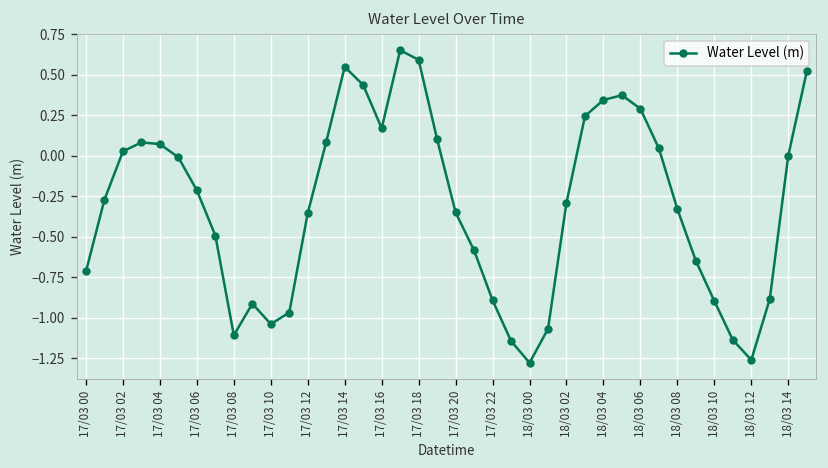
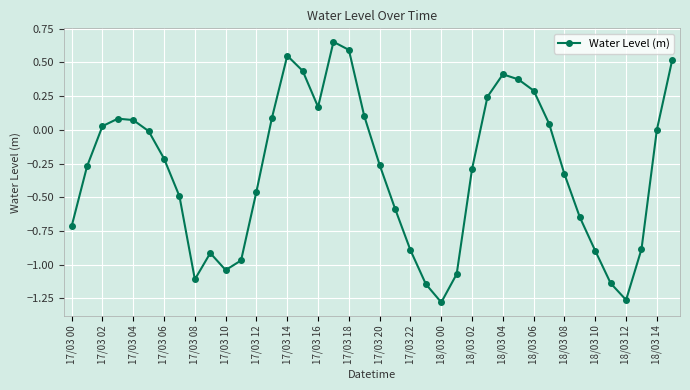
  {
    "17/03 00": -0.71,
    "17/03 02": 0.03,
    "17/03 04": 0.07,
    "17/03 06": -0.21,
    "17/03 08": -1.11,
    "17/03 10": -1.04,
-   "17/03 12": -0.35,
+   "17/03 12": -0.46,
    "17/03 14": 0.55,
    "17/03 16": 0.17,
    "17/03 18": 0.59,
-   "17/03 20": -0.35,
+   "17/03 20": -0.26,
    "17/03 22": -0.89,
    "18/03 00": -1.28,
    "18/03 02": -0.29,
-   "18/03 04": 0.34,
+   "18/03 04": 0.41,
    "18/03 06": 0.29,
    "18/03 08": -0.33,
    "18/03 10": -0.90,
    "18/03 12": -1.26,
    "18/03 14": 0.00
  }
